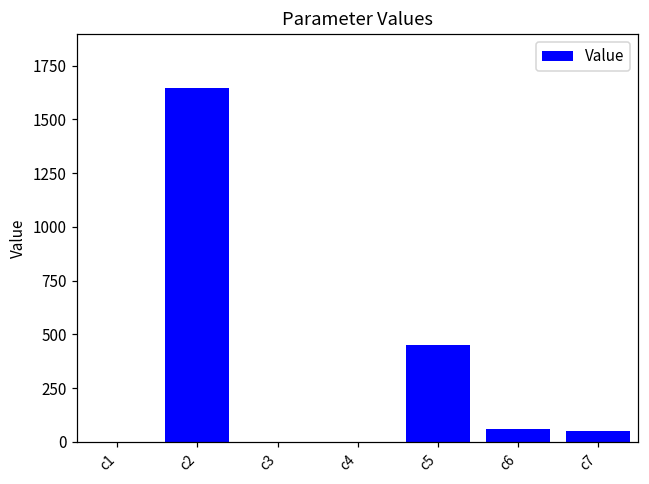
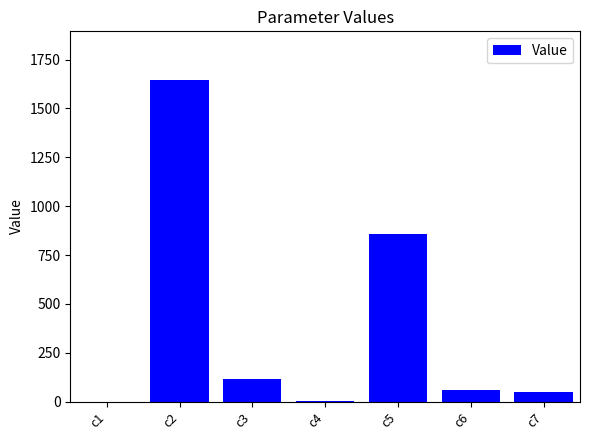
  {
    "c2": 1650,
-   "c3": 0,
-   "c5": 450,
+   "c3": 120,
+   "c5": 860,
    "c6": 60,
    "c7": 50
  }
